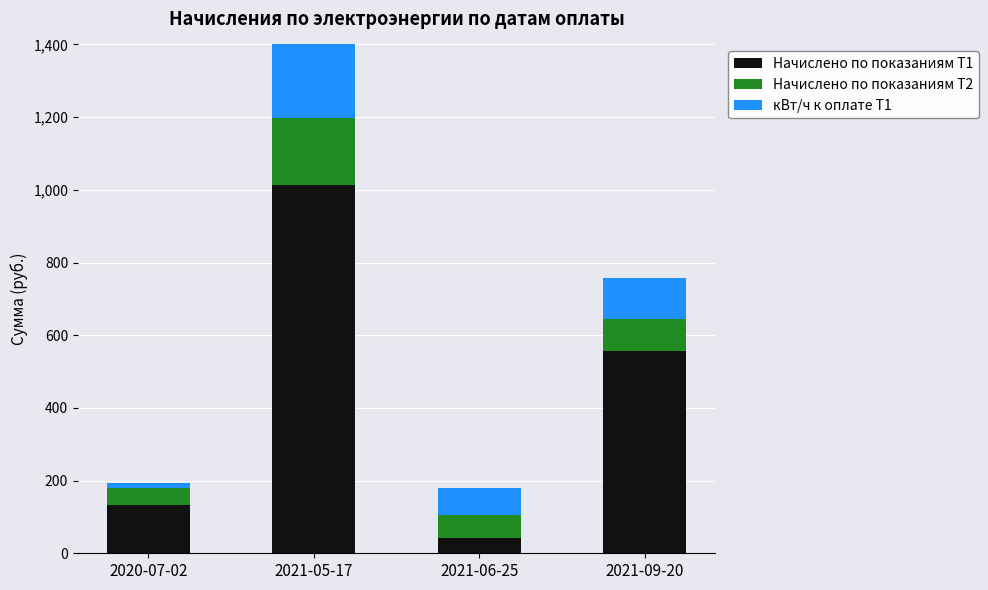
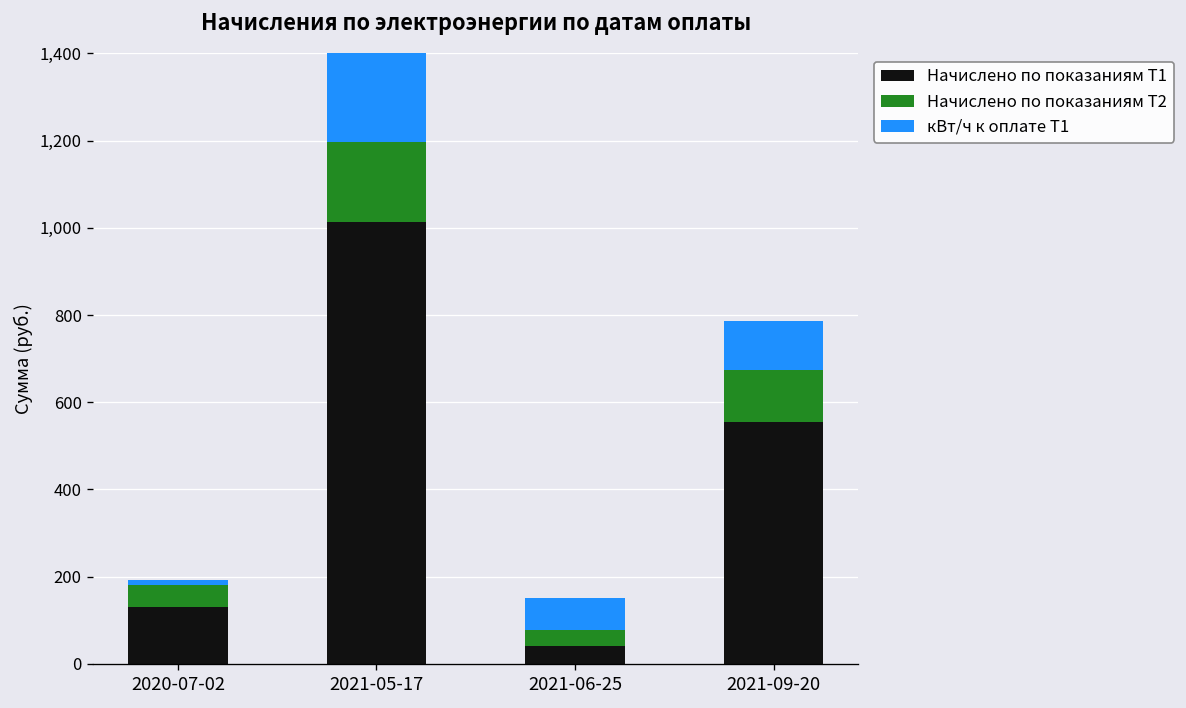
  {
    "Начислено по показаниям Т1": {
      "2020-07-02": "130",
      "2021-05-17": "1,010",
      "2021-06-25": "40",
      "2021-09-20": "560"
    },
    "Начислено по показаниям Т2": {
      "2020-07-02": "50",
      "2021-05-17": "180",
-     "2021-06-25": "60",
-     "2021-09-20": "90"
+     "2021-06-25": "40",
+     "2021-09-20": "120"
    },
    "кВт/ч к оплате Т1": {
      "2020-07-02": "10",
      "2021-06-25": "70",
      "2021-09-20": "110"
    }
  }
